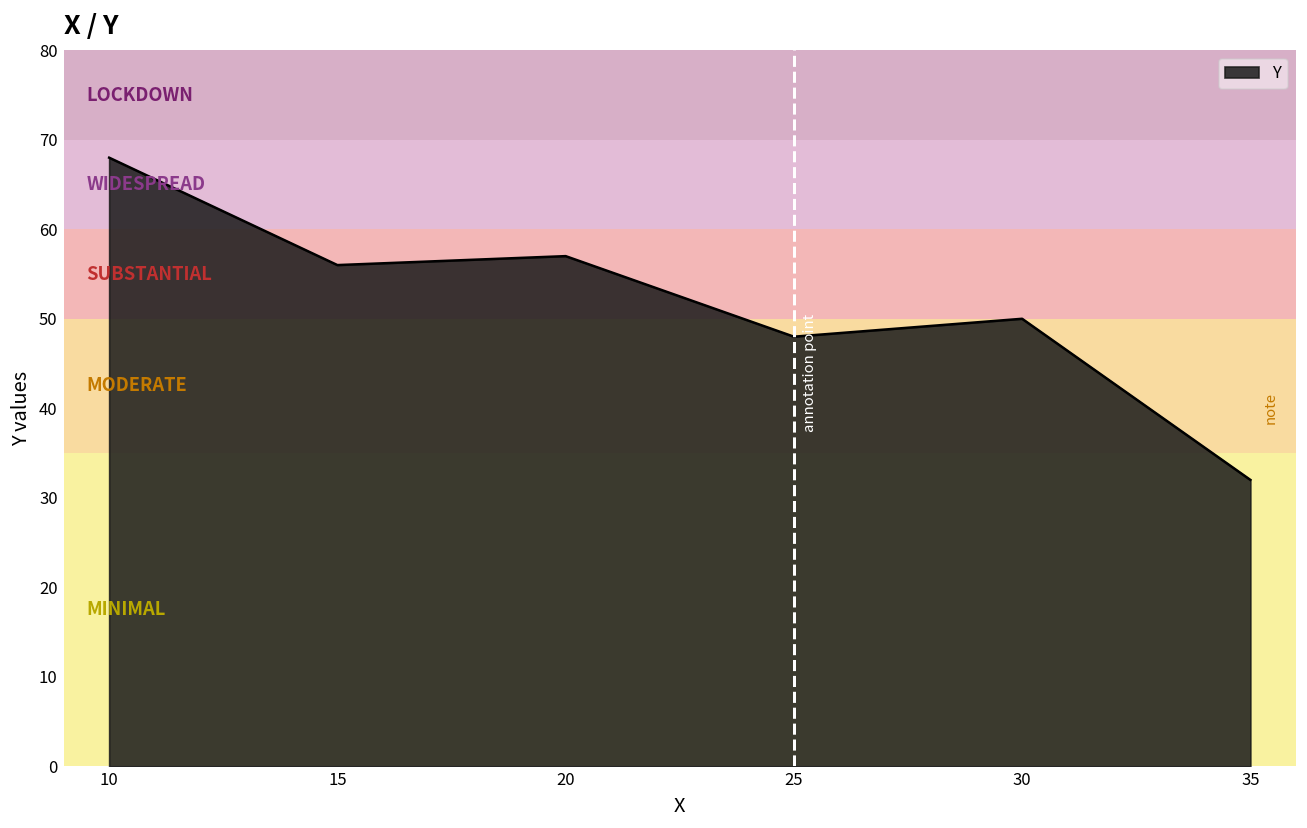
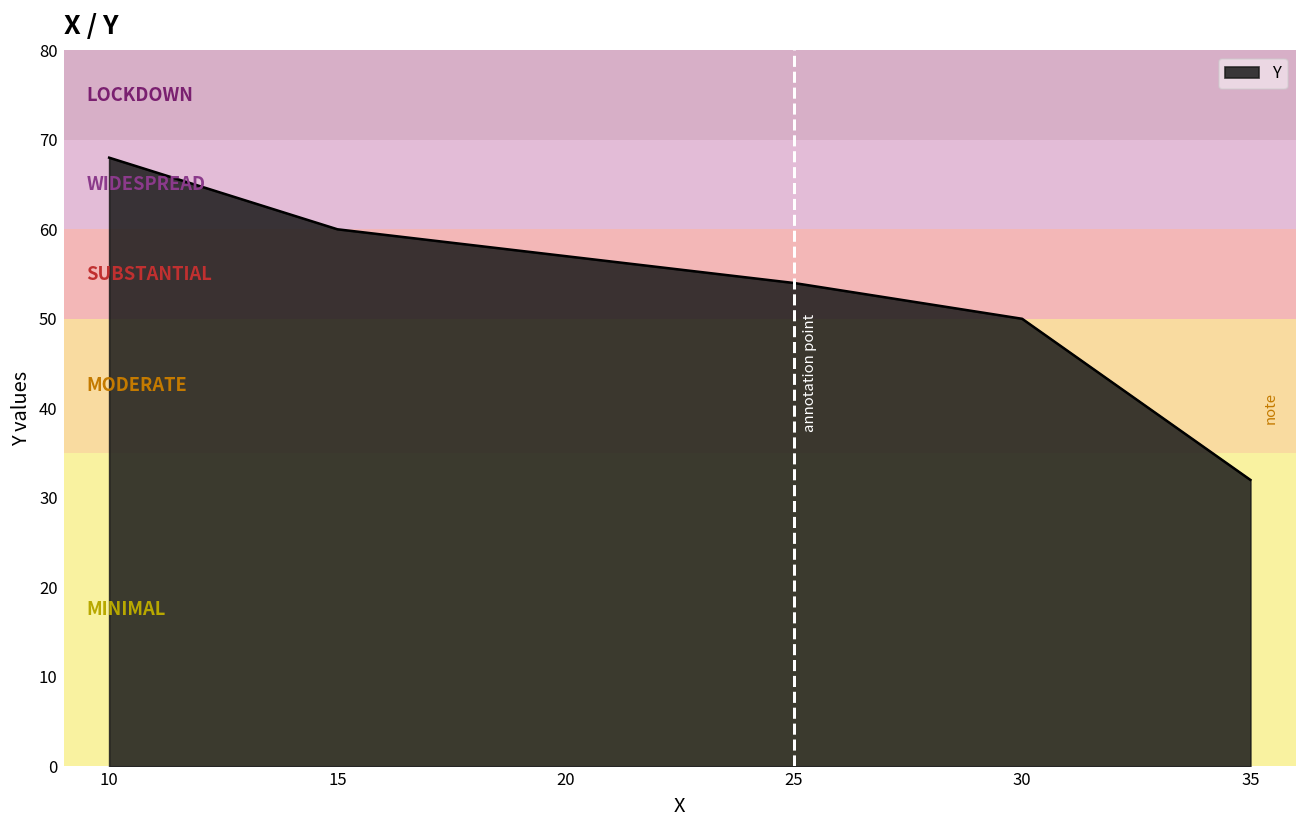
  {
    "10": 68,
-   "15": 56,
+   "15": 60,
    "20": 57,
-   "25": 48,
+   "25": 54,
    "30": 50,
    "35": 32
  }
